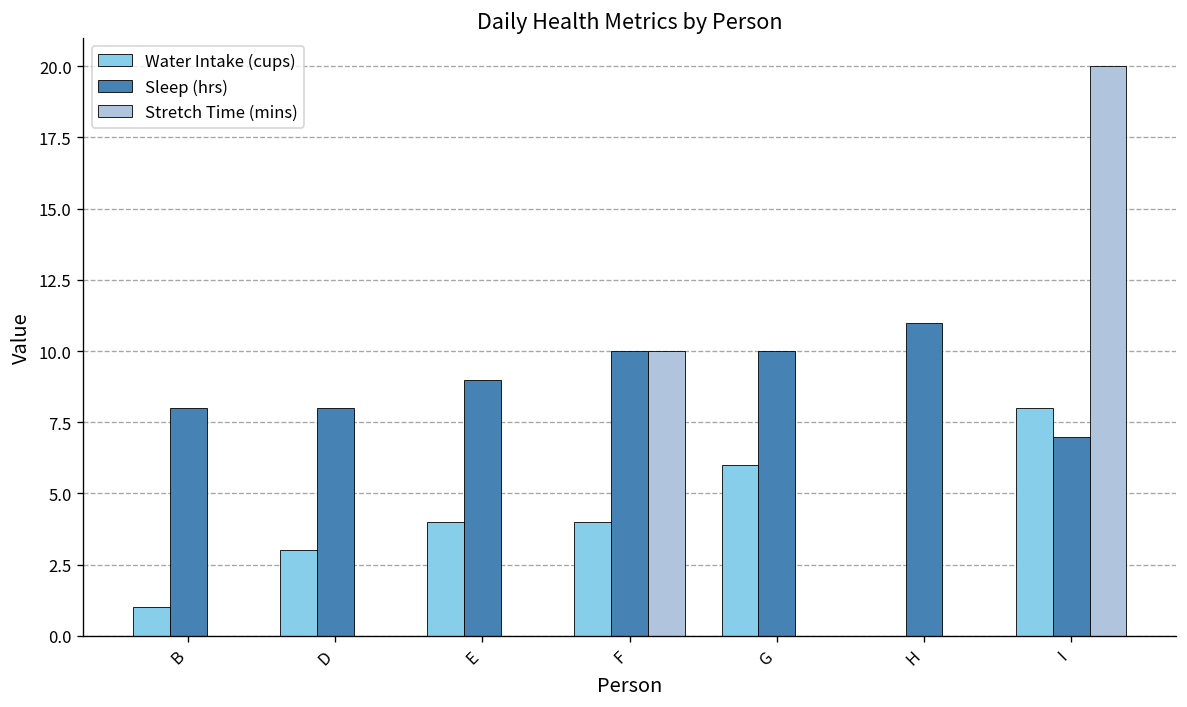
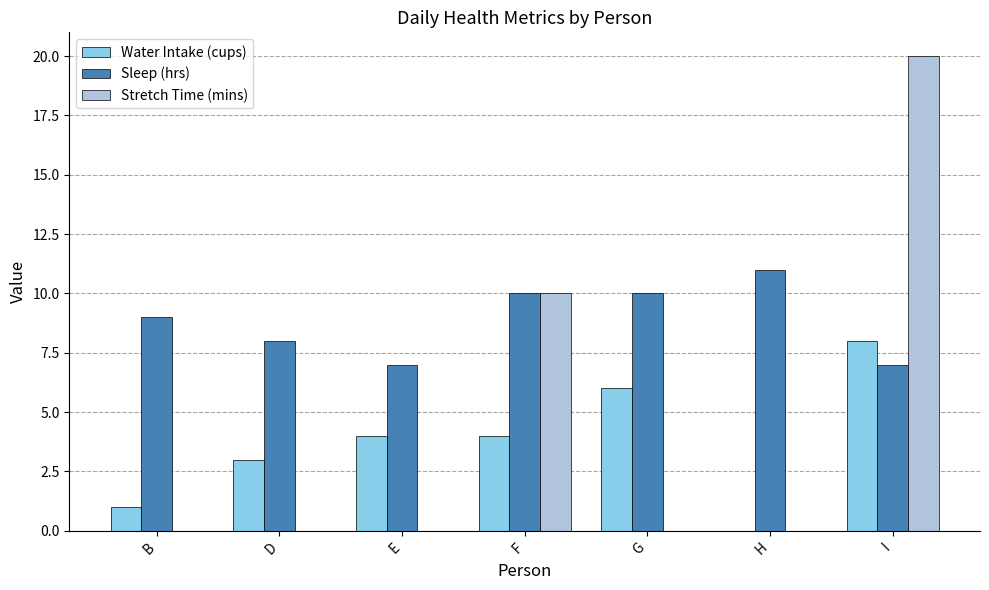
  {
    "Sleep (hrs)": {
-     "B": 8,
+     "B": 9,
      "D": 8,
-     "E": 9,
+     "E": 7,
      "F": 10,
      "G": 10,
      "H": 11,
      "I": 7
    }
  }
